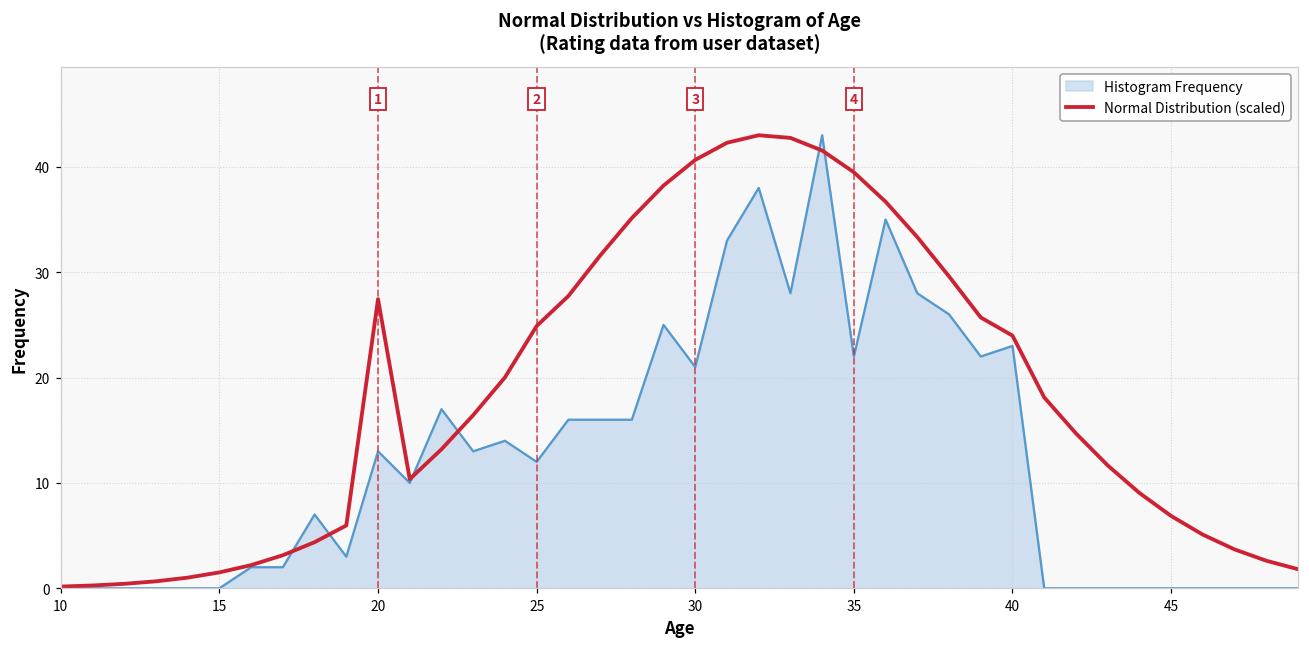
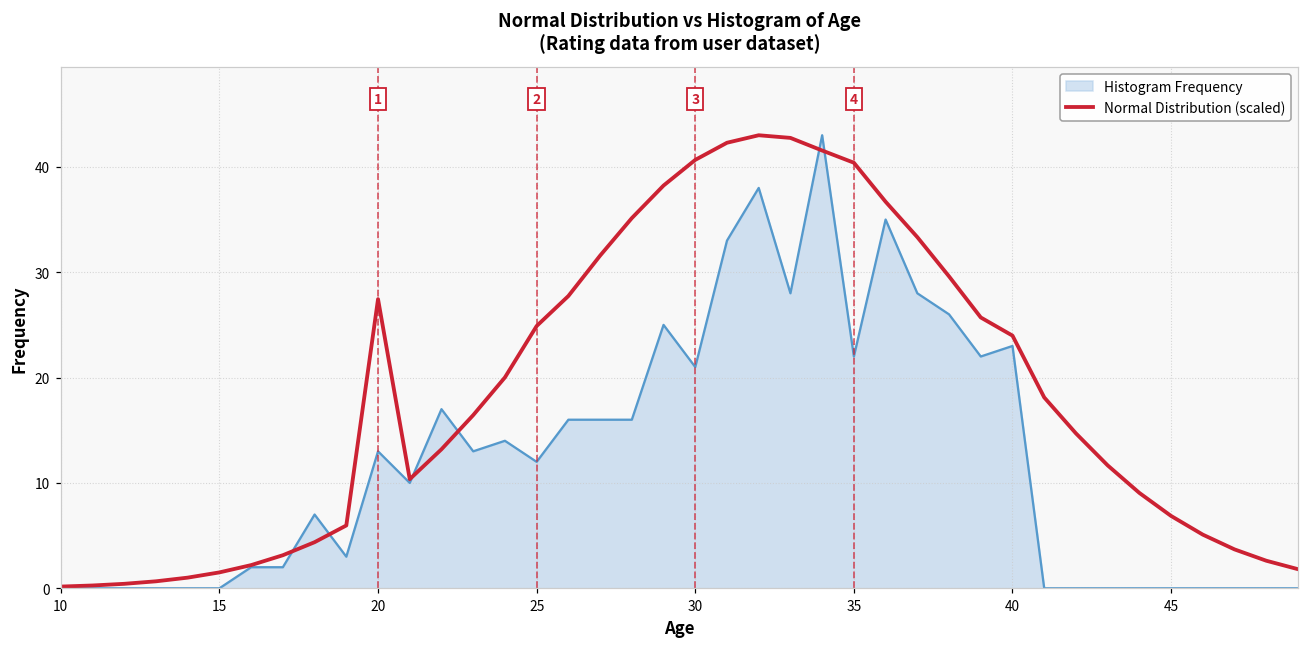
  {
    "Histogram Frequency": {
      "15": 0,
      "20": 13,
      "25": 12,
      "30": 21,
      "35": 22,
      "40": 23,
      "45": 0
    },
    "Normal Distribution (scaled)": {
      "15": 2,
      "20": 27,
      "25": 25,
      "30": 41,
-     "35": 39,
+     "35": 40,
      "40": 24,
      "45": 7
    }
  }
